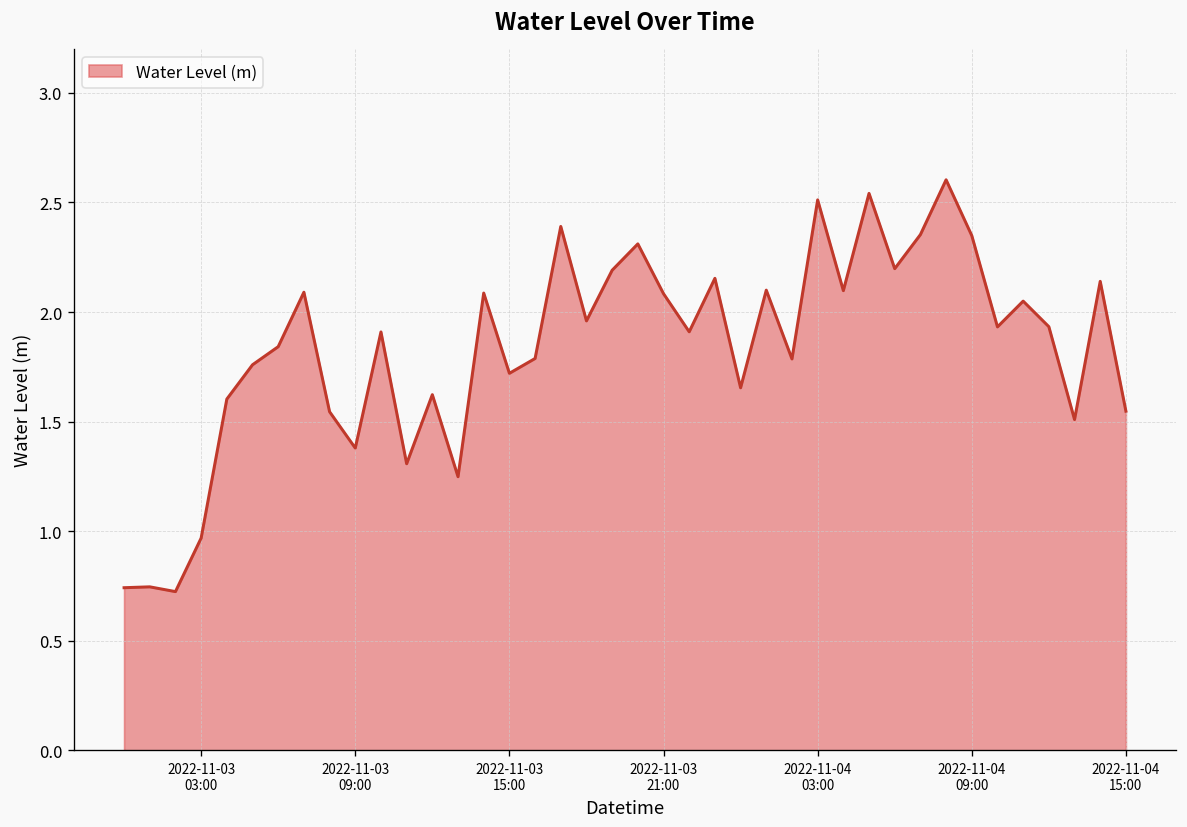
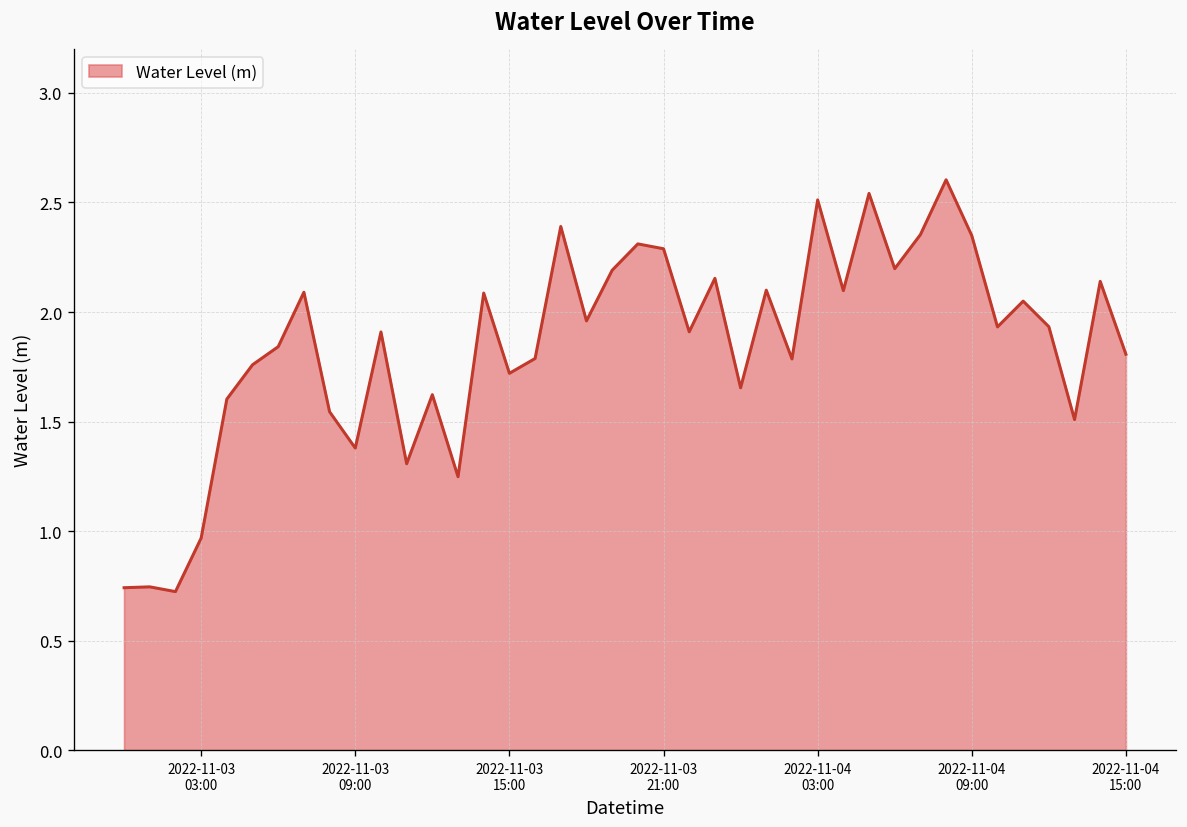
  {
    "2022-11-03 03:00": 0.97,
    "2022-11-03 09:00": 1.38,
    "2022-11-03 15:00": 1.72,
-   "2022-11-03 21:00": 2.08,
+   "2022-11-03 21:00": 2.29,
    "2022-11-04 03:00": 2.51,
    "2022-11-04 09:00": 2.35,
-   "2022-11-04 15:00": 1.55
+   "2022-11-04 15:00": 1.81
  }
